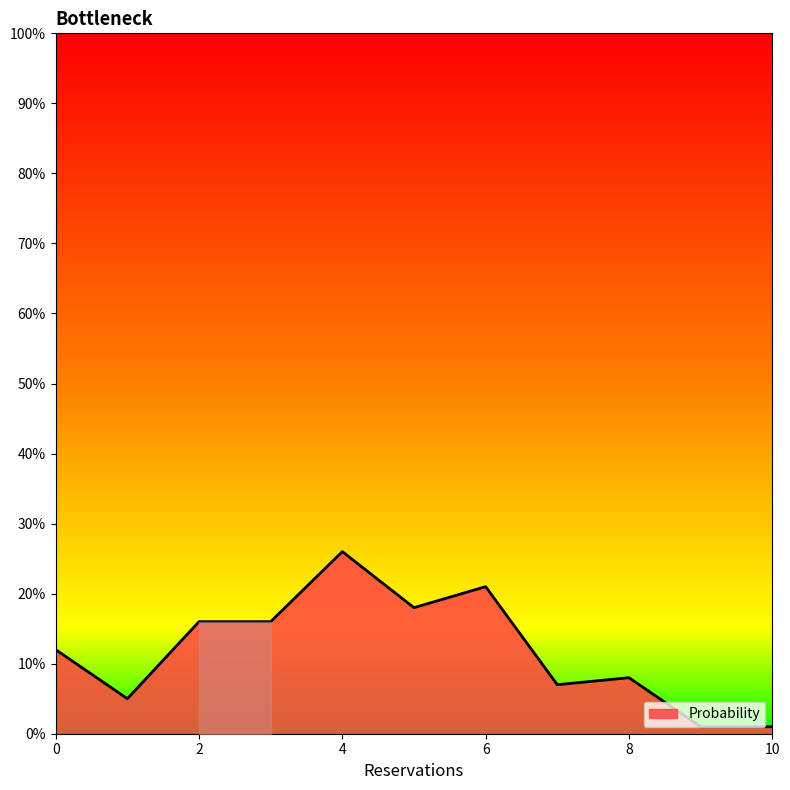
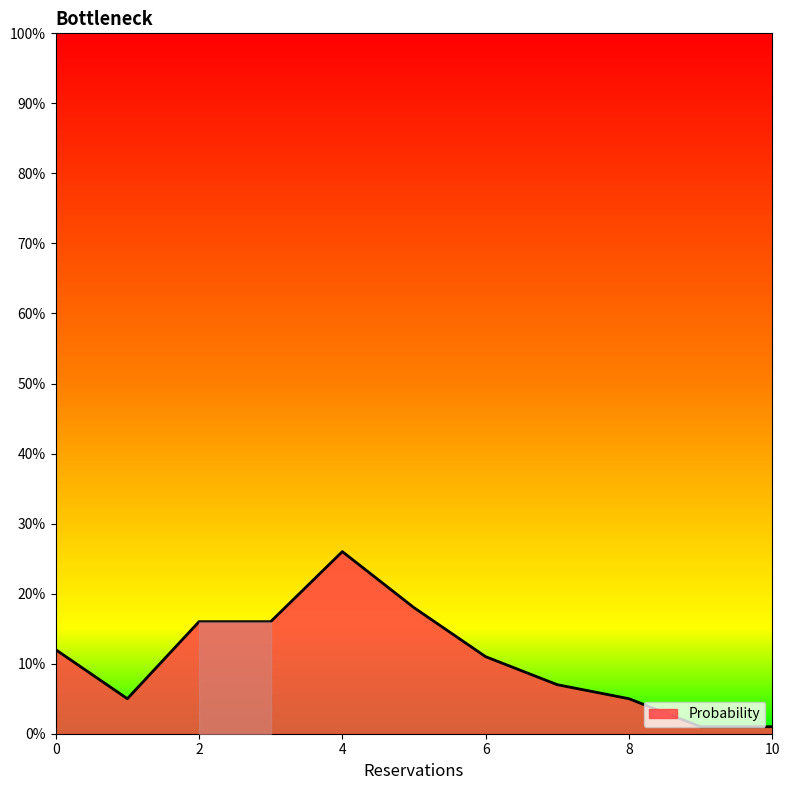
  {
    "Probability": {
      "0": "12%",
      "4": "26%",
-     "6": "21%",
-     "8": "8%",
+     "6": "11%",
+     "8": "5%",
      "10": "1%"
    }
  }
